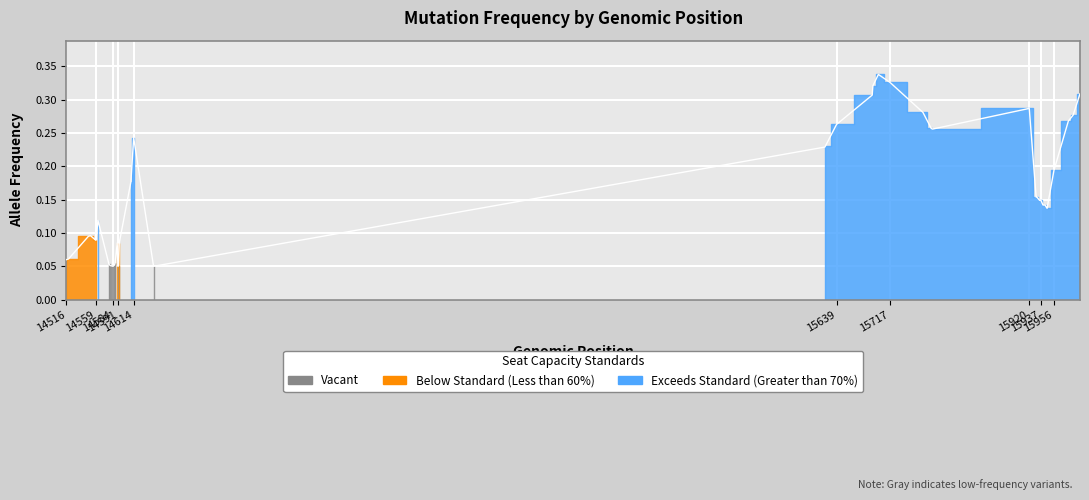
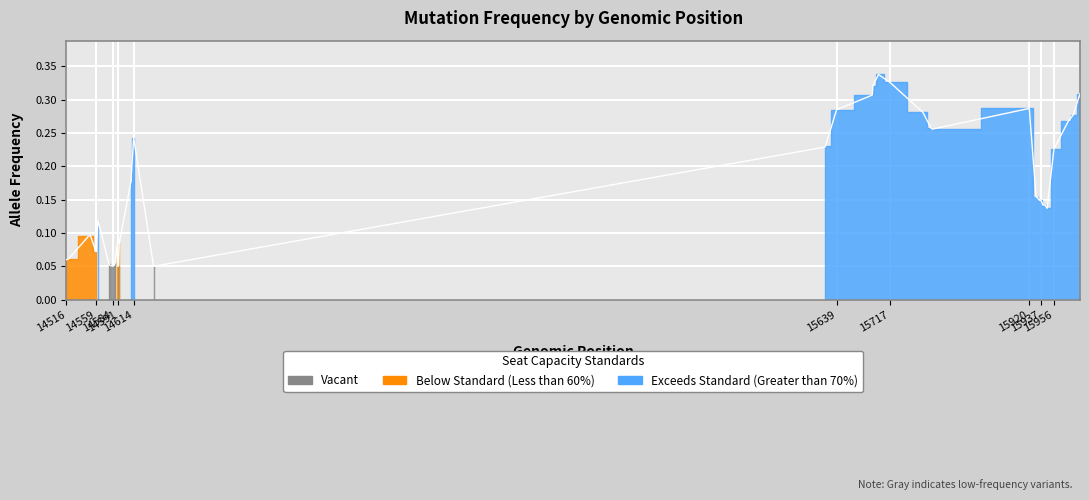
  {
    "14516": 0.06,
-   "14559": 0.09,
+   "14559": 0.07,
    "14584": 0.05,
    "14591": 0.05,
    "14614": 0.24,
-   "15639": 0.26,
+   "15639": 0.29,
    "15717": 0.33,
    "15920": 0.29,
    "15937": 0.15,
-   "15956": 0.19
+   "15956": 0.23
  }
